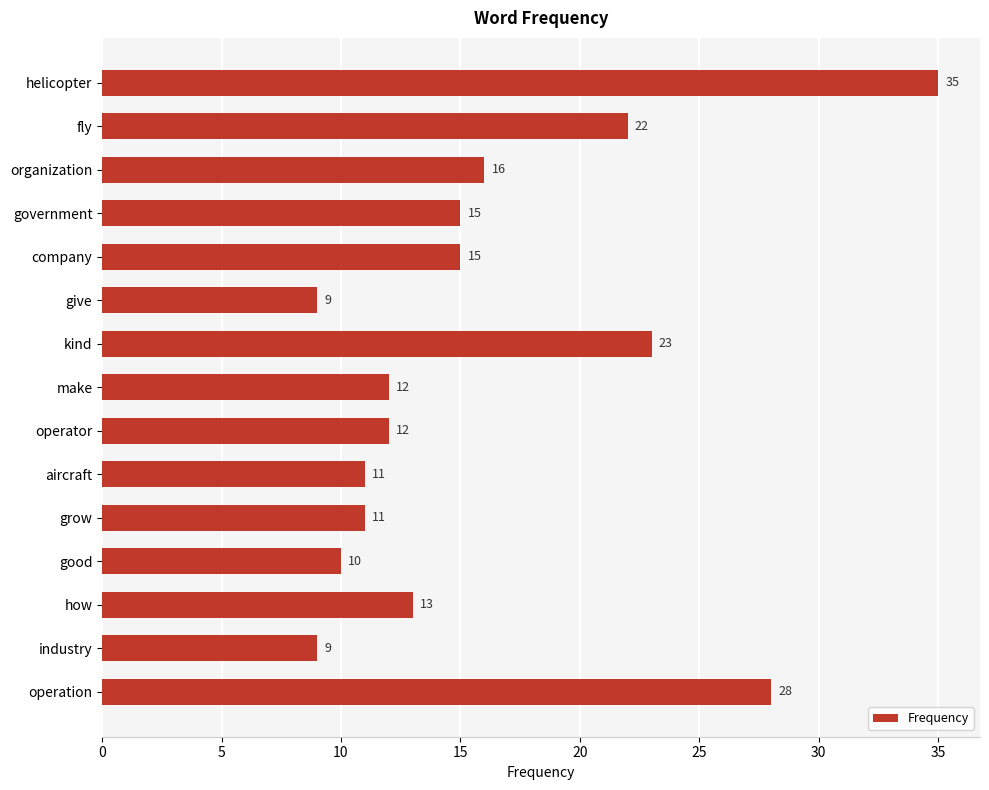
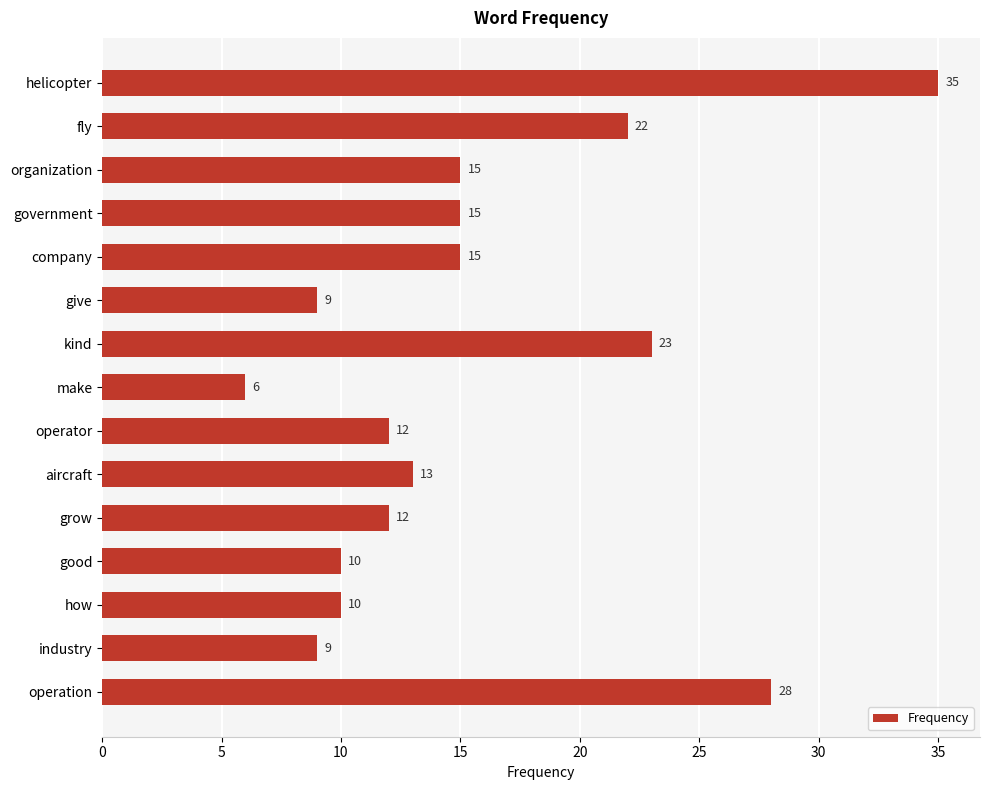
  {
    "helicopter": 35,
    "fly": 22,
-   "organization": 16,
+   "organization": 15,
    "government": 15,
    "company": 15,
    "give": 9,
    "kind": 23,
-   "make": 12,
+   "make": 6,
    "operator": 12,
-   "aircraft": 11,
-   "grow": 11,
+   "aircraft": 13,
+   "grow": 12,
    "good": 10,
-   "how": 13,
+   "how": 10,
    "industry": 9,
    "operation": 28
  }
